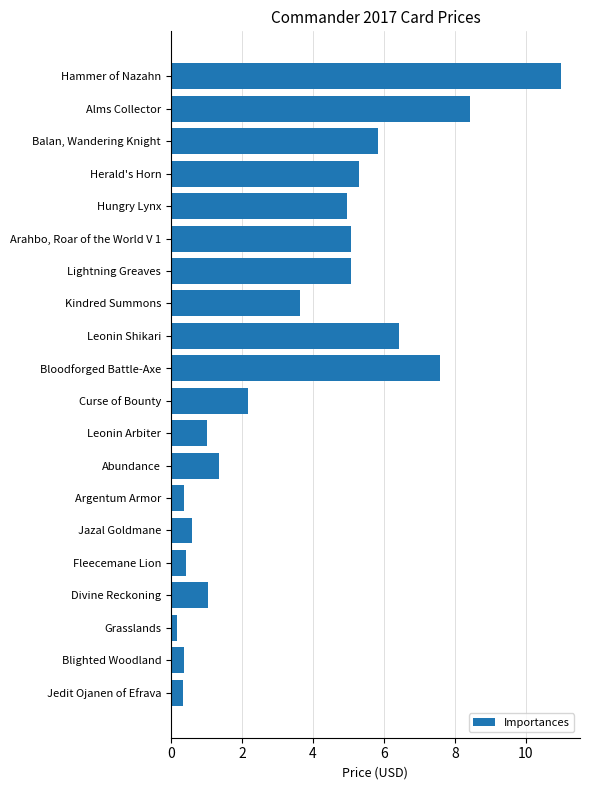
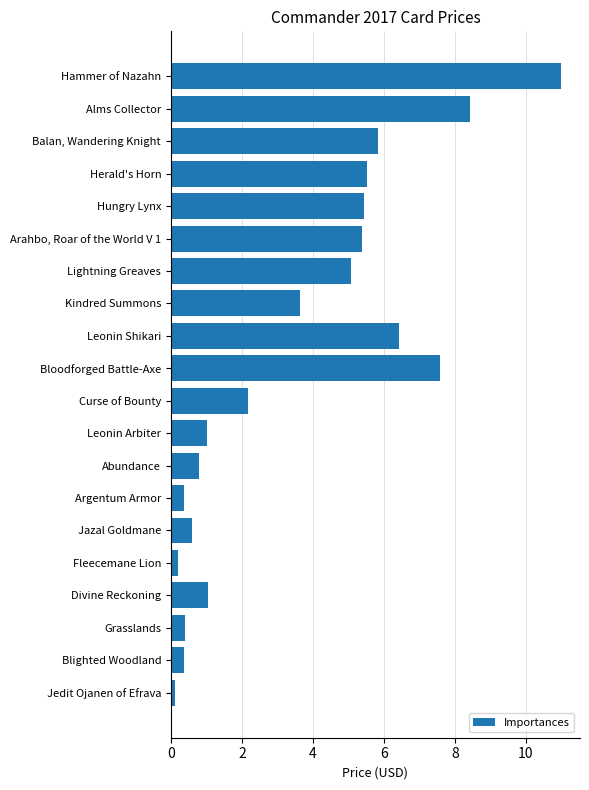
  {
    "Hammer of Nazahn": 11.0,
    "Alms Collector": 8.4,
    "Balan, Wandering Knight": 5.8,
-   "Herald's Horn": 5.3,
-   "Hungry Lynx": 5.0,
-   "Arahbo, Roar of the World V 1": 5.1,
+   "Herald's Horn": 5.5,
+   "Hungry Lynx": 5.4,
+   "Arahbo, Roar of the World V 1": 5.4,
    "Lightning Greaves": 5.1,
    "Kindred Summons": 3.6,
    "Leonin Shikari": 6.4,
    "Bloodforged Battle-Axe": 7.6,
    "Curse of Bounty": 2.2,
    "Leonin Arbiter": 1.0,
-   "Abundance": 1.4,
+   "Abundance": 0.8,
    "Argentum Armor": 0.4,
    "Jazal Goldmane": 0.6,
-   "Fleecemane Lion": 0.4,
+   "Fleecemane Lion": 0.2,
    "Divine Reckoning": 1.1,
-   "Grasslands": 0.2,
+   "Grasslands": 0.4,
    "Blighted Woodland": 0.4,
-   "Jedit Ojanen of Efrava": 0.4
+   "Jedit Ojanen of Efrava": 0.1
  }
